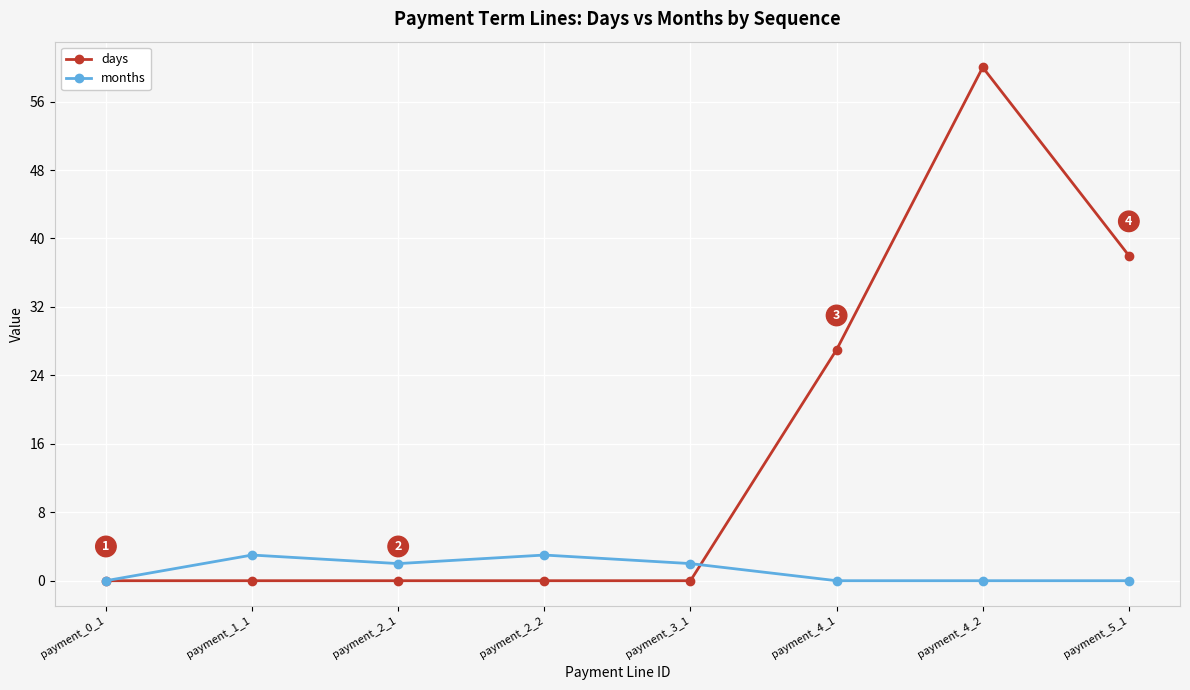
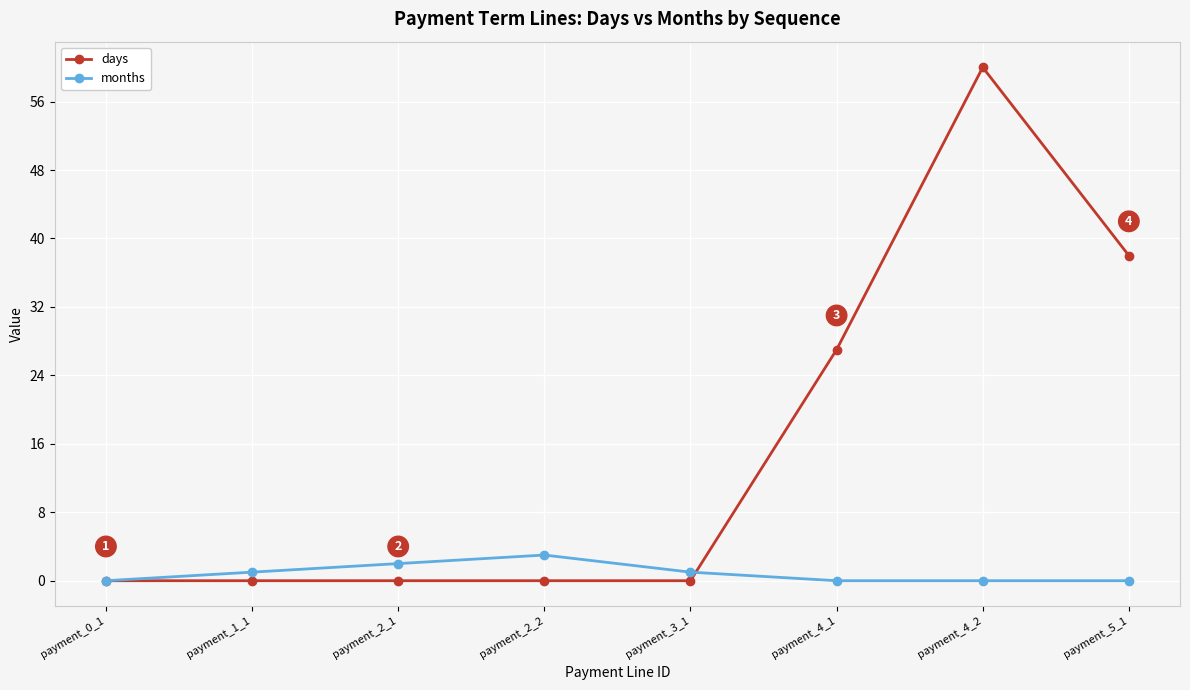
  {
    "days": {
      "payment_1_1": 0,
      "payment_2_1": 0,
      "payment_2_2": 0,
      "payment_3_1": 0,
      "payment_4_1": 27,
      "payment_4_2": 60,
      "payment_5_1": 38
    },
    "months": {
-     "payment_1_1": 3,
+     "payment_1_1": 1,
      "payment_2_2": 3,
-     "payment_3_1": 2,
+     "payment_3_1": 1,
      "payment_4_1": 0,
      "payment_4_2": 0,
      "payment_5_1": 0
    }
  }
